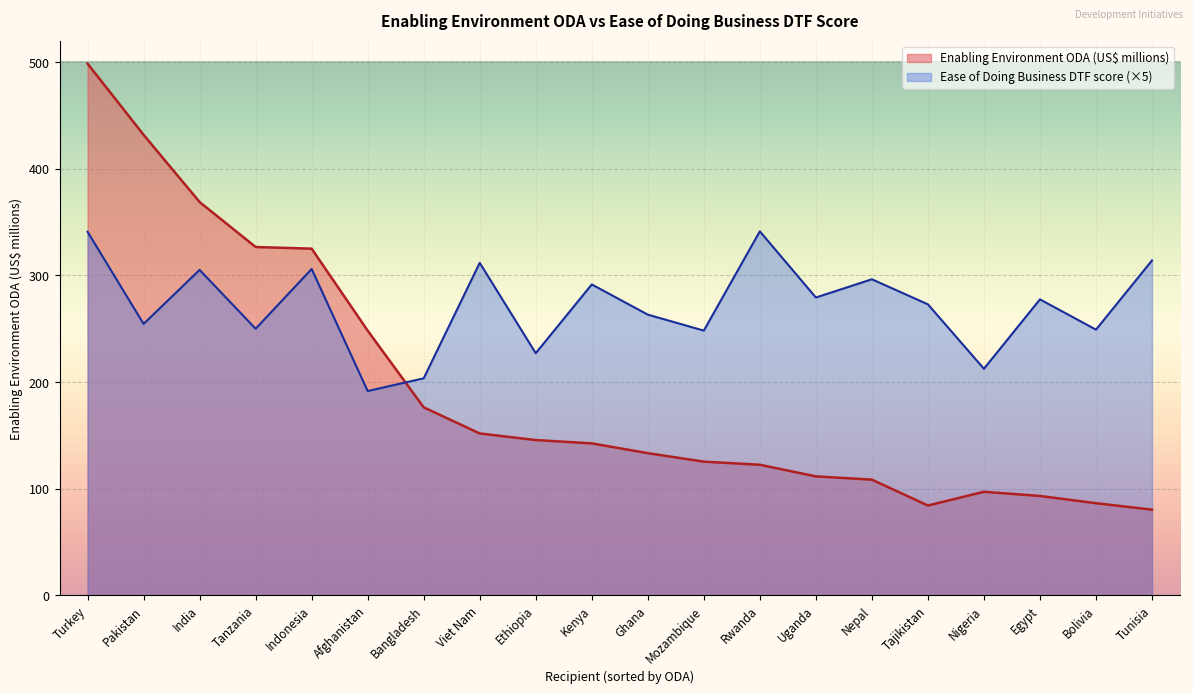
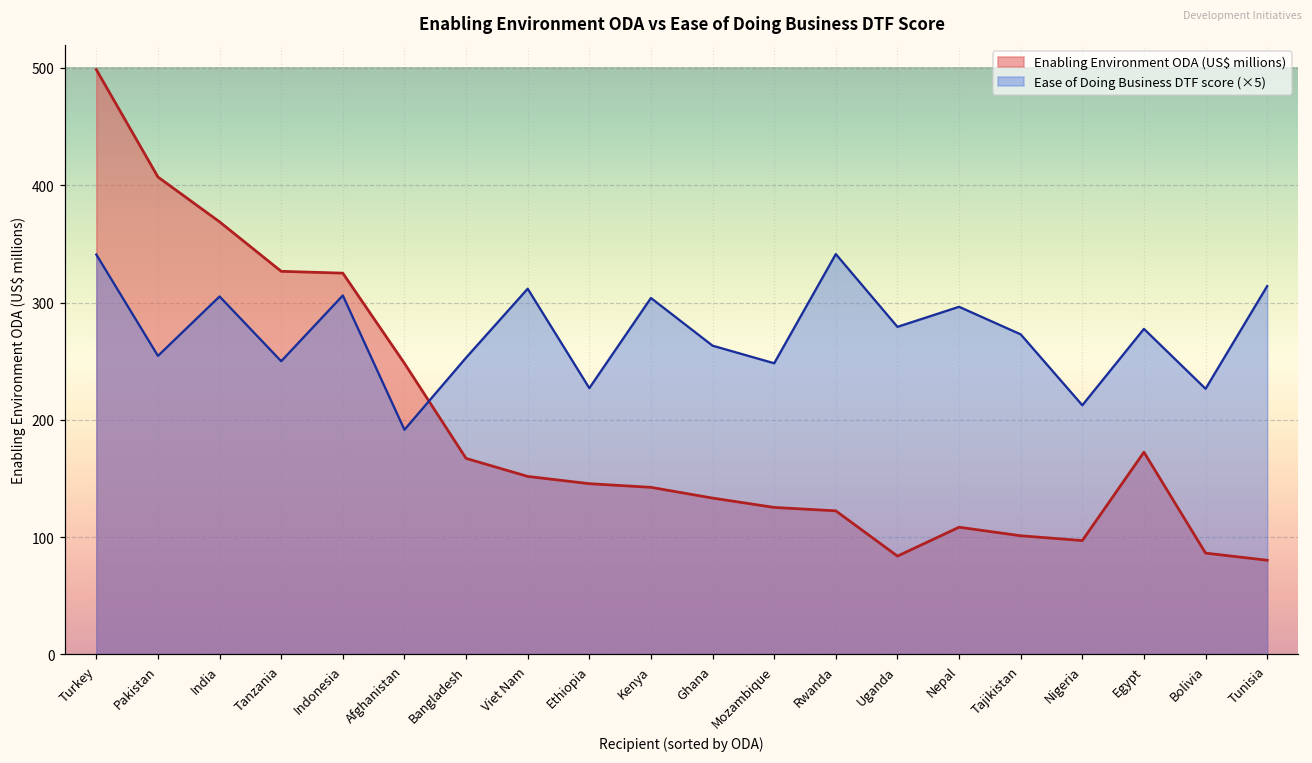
  {
    "Enabling Environment ODA (US$ millions)": {
      "Turkey": 499,
-     "Pakistan": 432,
+     "Pakistan": 407,
      "India": 369,
      "Tanzania": 327,
      "Indonesia": 325,
      "Afghanistan": 248,
-     "Bangladesh": 176,
+     "Bangladesh": 167,
      "Viet Nam": 152,
      "Ethiopia": 146,
      "Kenya": 142,
      "Ghana": 133,
      "Mozambique": 125,
      "Rwanda": 122,
-     "Uganda": 112,
+     "Uganda": 84,
      "Nepal": 108,
-     "Tajikistan": 84,
+     "Tajikistan": 101,
      "Nigeria": 97,
-     "Egypt": 93,
+     "Egypt": 172,
      "Bolivia": 86,
      "Tunisia": 80
    },
    "Ease of Doing Business DTF score (×5)": {
      "Turkey": 341,
      "Pakistan": 255,
      "India": 305,
      "Tanzania": 250,
      "Indonesia": 306,
      "Afghanistan": 192,
-     "Bangladesh": 204,
+     "Bangladesh": 253,
      "Viet Nam": 312,
      "Ethiopia": 227,
-     "Kenya": 292,
+     "Kenya": 304,
      "Ghana": 263,
      "Mozambique": 248,
      "Rwanda": 341,
      "Uganda": 279,
      "Nepal": 296,
      "Tajikistan": 273,
      "Nigeria": 212,
      "Egypt": 278,
-     "Bolivia": 249,
+     "Bolivia": 227,
      "Tunisia": 314
    }
  }
